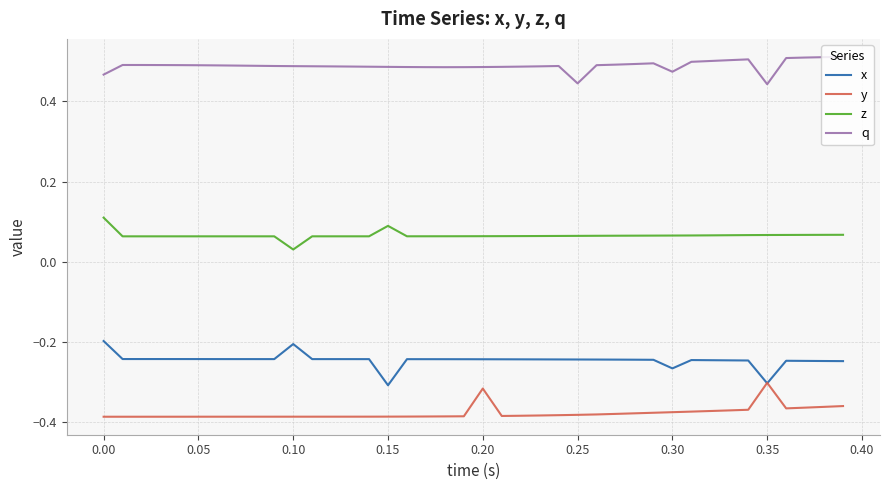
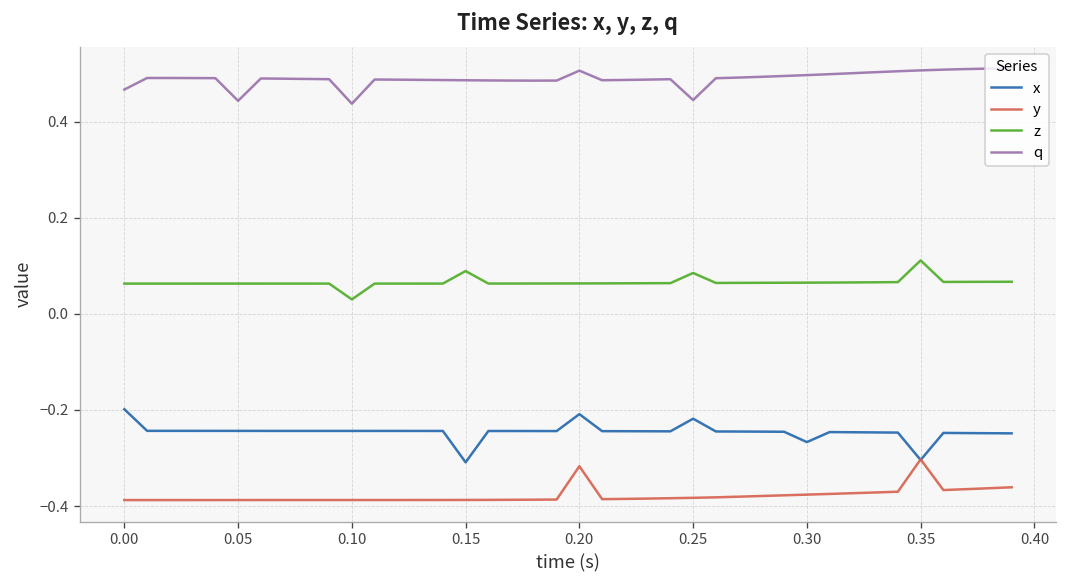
  {
    "x": {
      "0.00": -0.20,
      "0.05": -0.24,
-     "0.10": -0.21,
+     "0.10": -0.24,
      "0.15": -0.31,
-     "0.20": -0.24,
-     "0.25": -0.24,
+     "0.20": -0.21,
+     "0.25": -0.22,
      "0.30": -0.27
    },
    "y": {
      "0.00": -0.39,
      "0.05": -0.39,
      "0.10": -0.39,
      "0.15": -0.39,
      "0.20": -0.32,
      "0.25": -0.38,
      "0.30": -0.38
    },
    "z": {
-     "0.00": 0.11,
+     "0.00": 0.06,
      "0.05": 0.06,
      "0.10": 0.03,
      "0.15": 0.09,
      "0.20": 0.06,
-     "0.25": 0.06,
+     "0.25": 0.09,
      "0.30": 0.07,
-     "0.35": 0.07
+     "0.35": 0.11
    },
    "q": {
      "0.00": 0.47,
-     "0.05": 0.49,
-     "0.10": 0.49,
+     "0.05": 0.44,
+     "0.10": 0.44,
      "0.15": 0.49,
-     "0.20": 0.49,
+     "0.20": 0.51,
      "0.25": 0.45,
-     "0.30": 0.47,
-     "0.35": 0.44
+     "0.30": 0.50,
+     "0.35": 0.51
    }
  }
